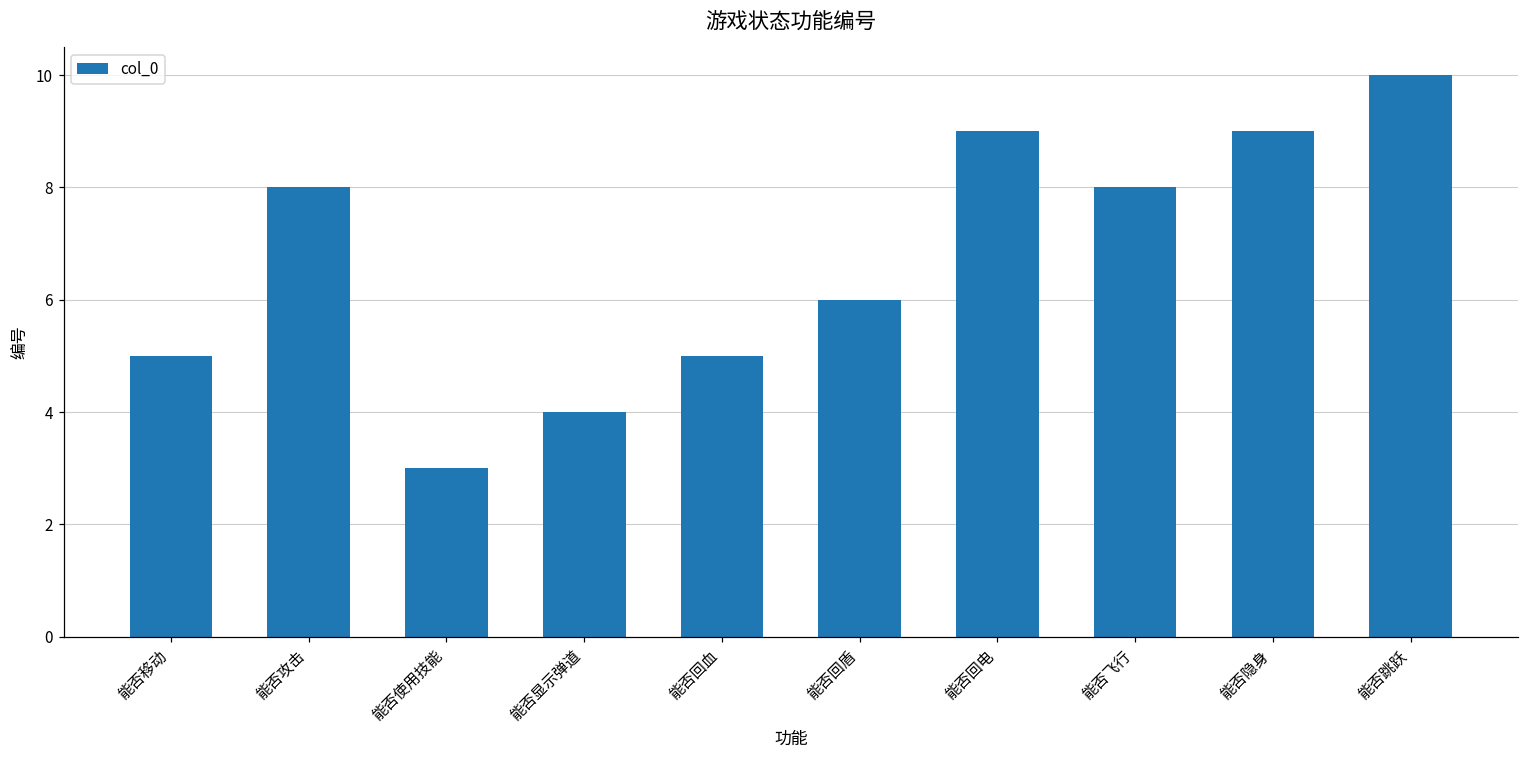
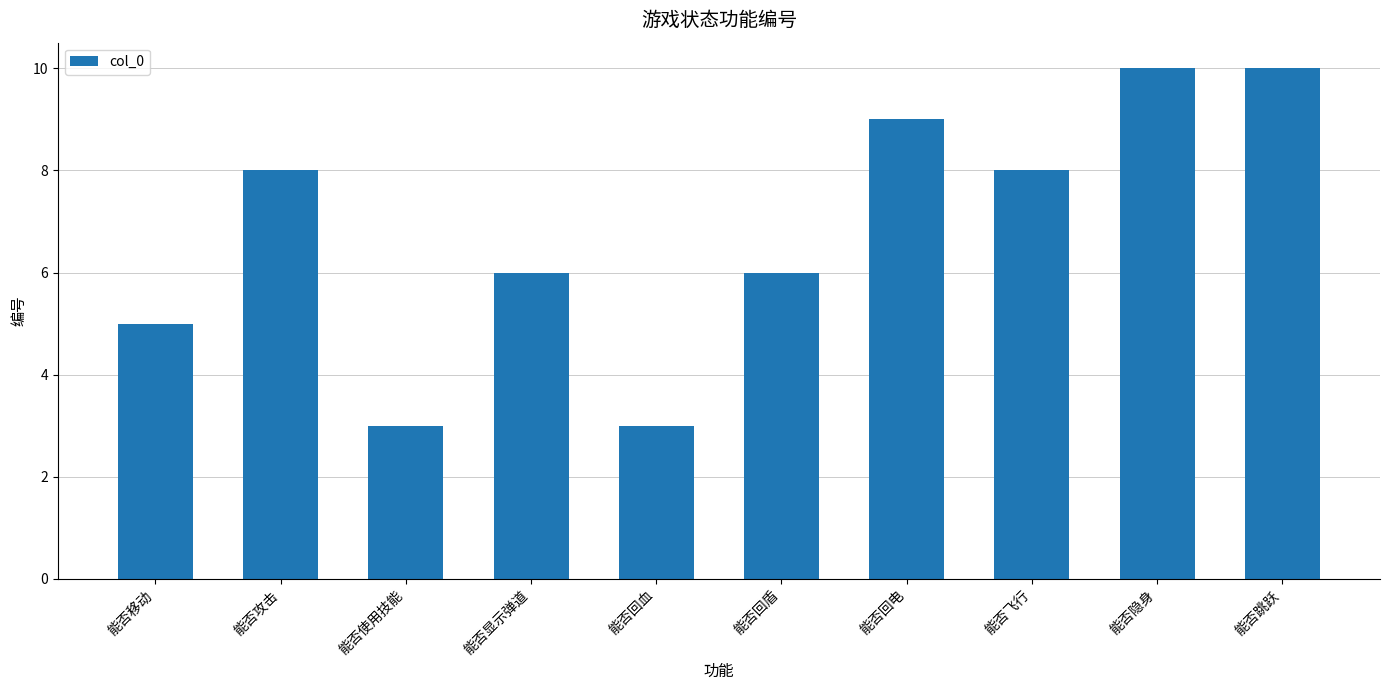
  {
    "能否移动": 5,
    "能否攻击": 8,
    "能否使用技能": 3,
-   "能否显示弹道": 4,
-   "能否回血": 5,
+   "能否显示弹道": 6,
+   "能否回血": 3,
    "能否回盾": 6,
    "能否回电": 9,
    "能否飞行": 8,
-   "能否隐身": 9,
+   "能否隐身": 10,
    "能否跳跃": 10
  }
